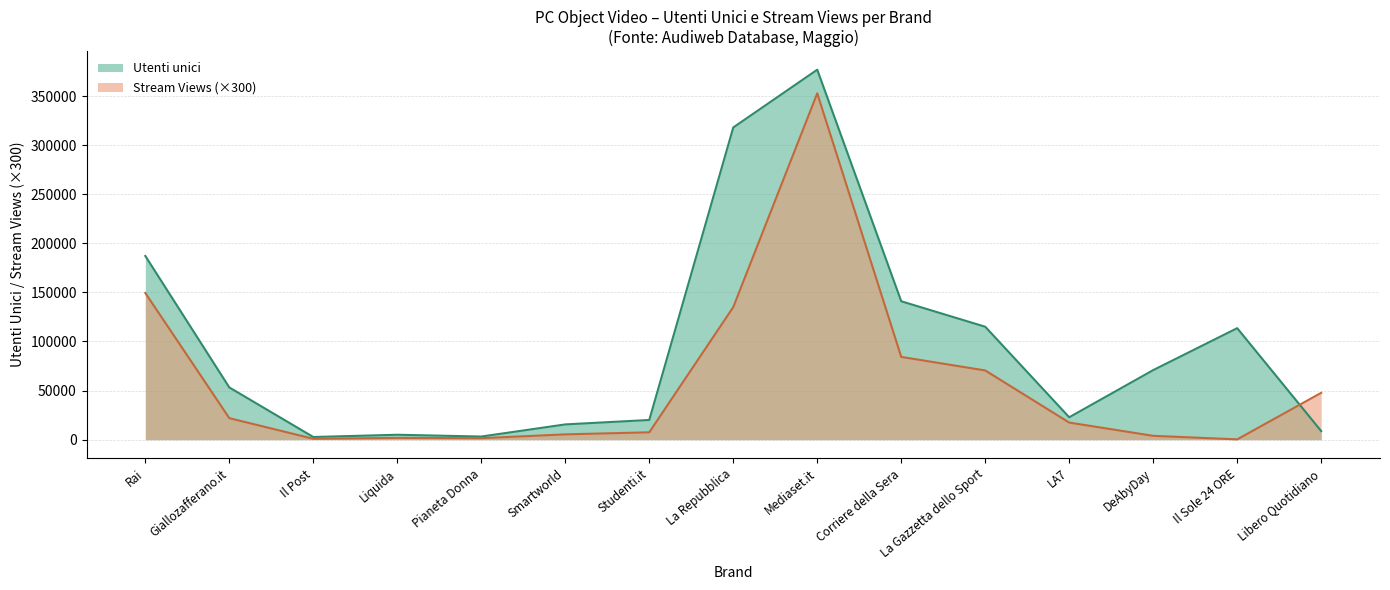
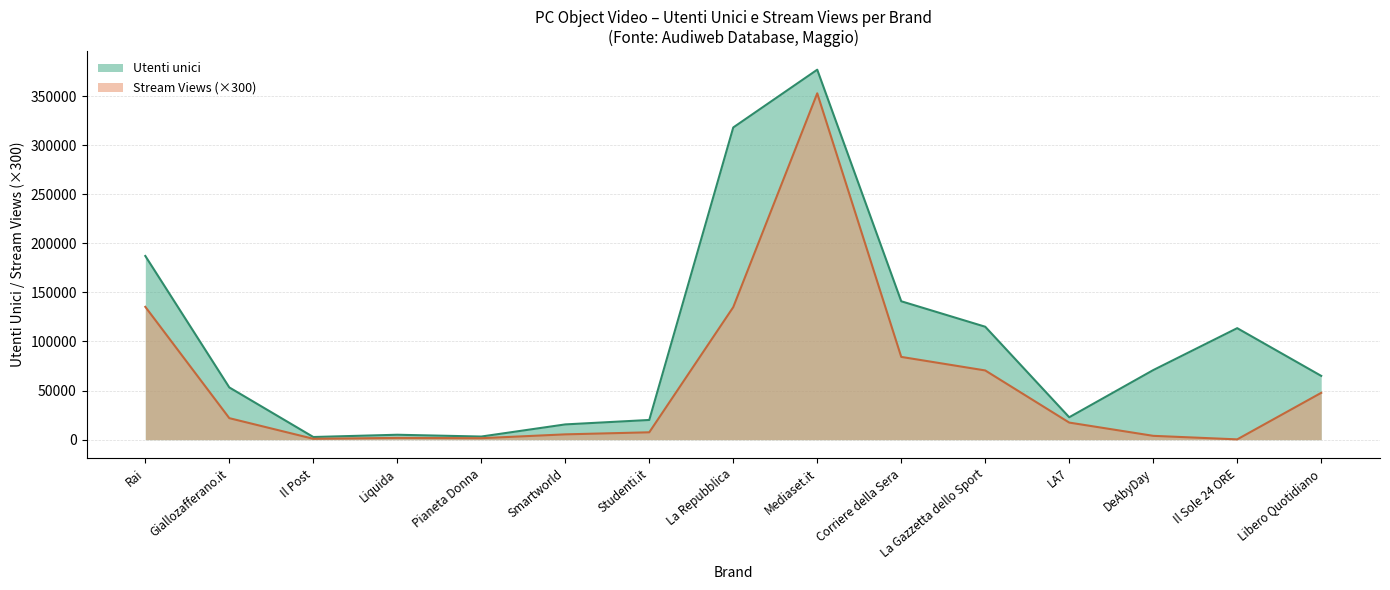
  {
    "Utenti unici": {
      "Rai": 190000,
      "Giallozafferano.it": 50000,
      "Liquida": 10000,
      "Smartworld": 20000,
      "Studenti.it": 20000,
      "La Repubblica": 320000,
      "Mediaset.it": 380000,
      "Corriere della Sera": 140000,
      "La Gazzetta dello Sport": 120000,
      "LA7": 20000,
      "DeAbyDay": 70000,
      "Il Sole 24 ORE": 110000,
-     "Libero Quotidiano": 10000
+     "Libero Quotidiano": 60000
    },
    "Stream Views (×300)": {
-     "Rai": 150000,
+     "Rai": 140000,
      "Giallozafferano.it": 20000,
      "Liquida": 0,
      "Smartworld": 10000,
      "Studenti.it": 10000,
      "La Repubblica": 140000,
      "Mediaset.it": 350000,
      "Corriere della Sera": 80000,
      "La Gazzetta dello Sport": 70000,
      "LA7": 20000,
      "DeAbyDay": 0,
      "Il Sole 24 ORE": 0,
      "Libero Quotidiano": 50000
    }
  }
